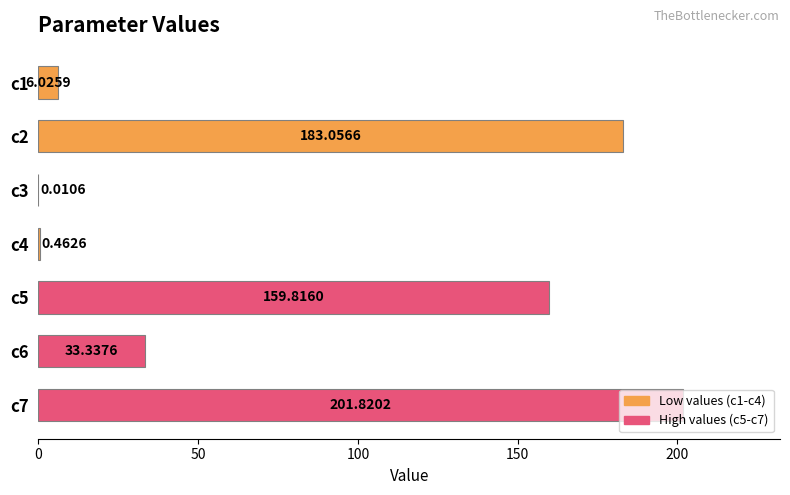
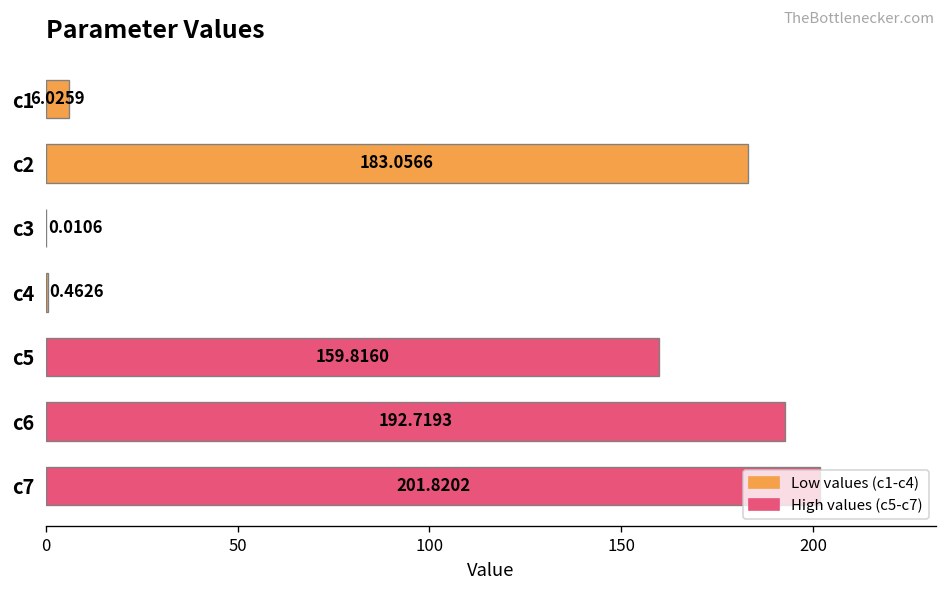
  {
    "c1": 6.0259,
    "c2": 183.0566,
    "c3": 0.0106,
    "c4": 0.4626,
    "c5": 159.8160,
-   "c6": 33.3376
+   "c6": 192.7193
  }
